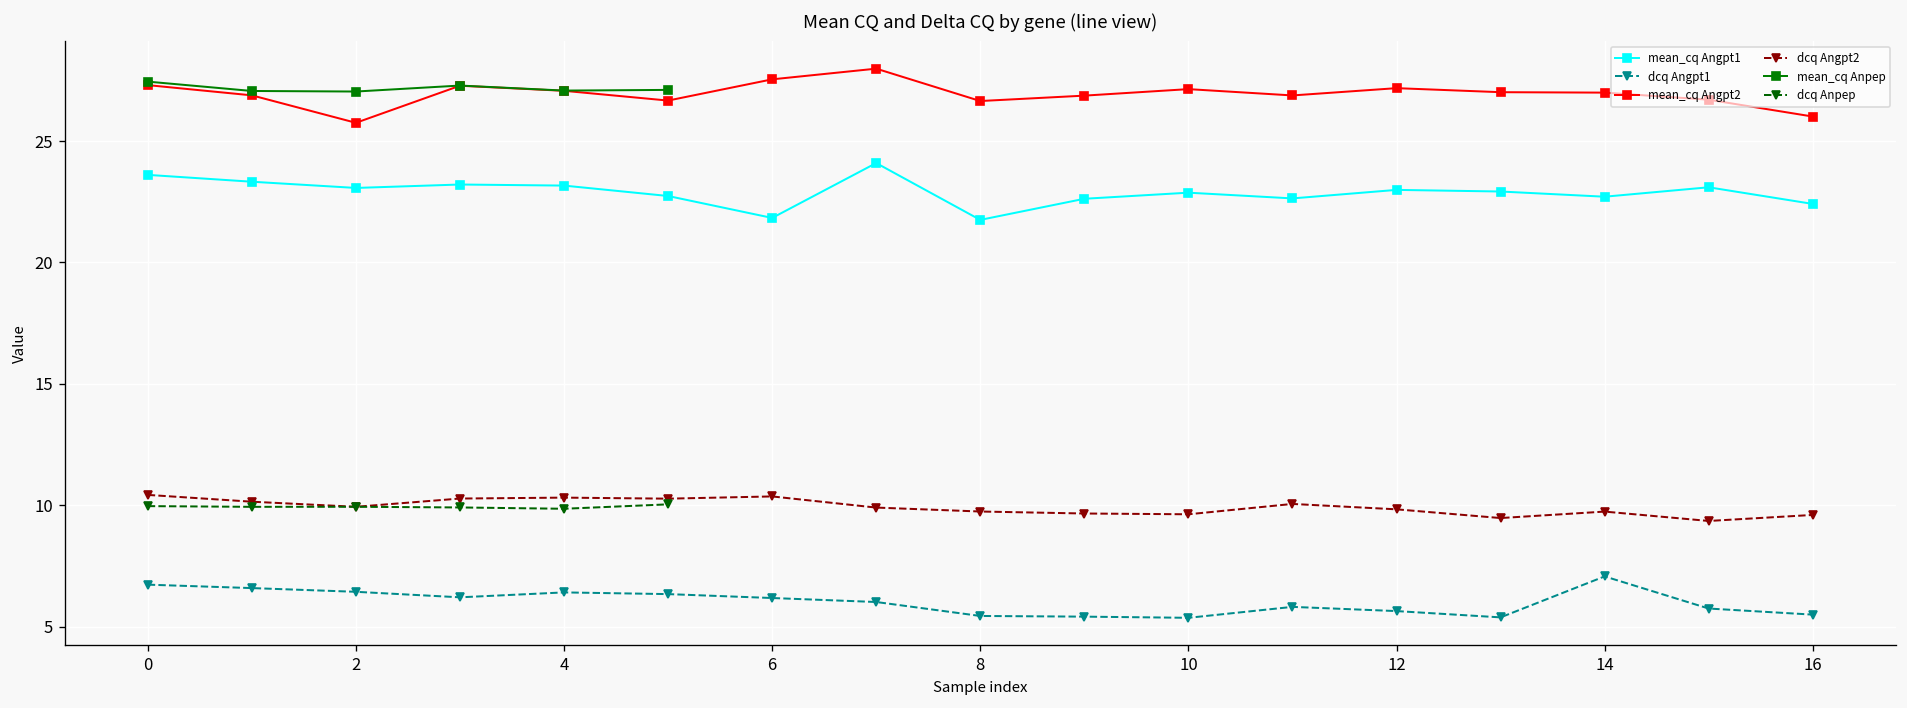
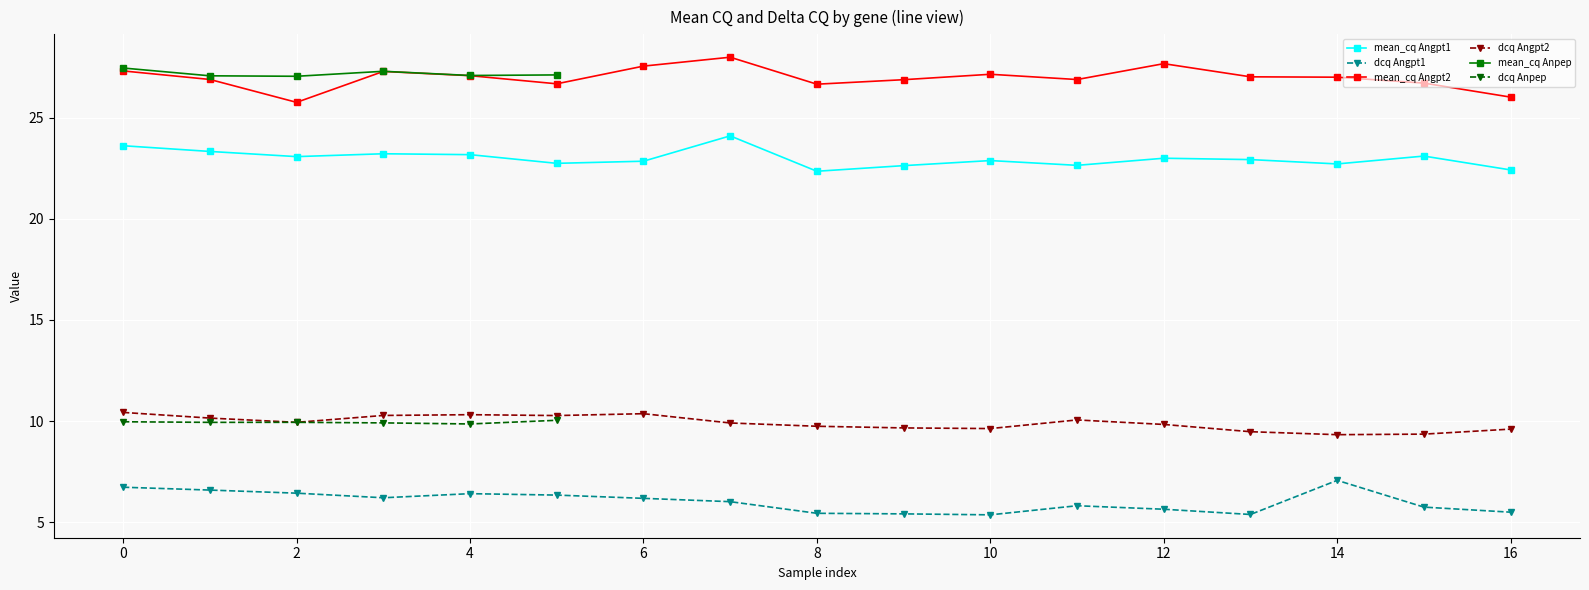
  {
    "mean_cq Angpt1": {
      "0": 23.6,
      "2": 23.1,
      "4": 23.2,
-     "6": 21.8,
-     "8": 21.8,
+     "6": 22.8,
+     "8": 22.3,
      "10": 22.9,
      "12": 23.0,
      "14": 22.7,
      "16": 22.4
    },
    "dcq Angpt1": {
      "0": 6.7,
      "2": 6.4,
      "4": 6.4,
      "6": 6.2,
      "8": 5.4,
      "10": 5.4,
      "12": 5.6,
      "14": 7.1,
      "16": 5.5
    },
    "mean_cq Angpt2": {
      "0": 27.3,
      "2": 25.8,
      "6": 27.5,
      "8": 26.6,
      "10": 27.1,
-     "12": 27.2,
+     "12": 27.7,
      "14": 27.0,
      "16": 26.0
    },
    "dcq Angpt2": {
      "0": 10.4,
      "4": 10.3,
      "6": 10.4,
      "8": 9.7,
      "10": 9.6,
      "12": 9.8,
-     "14": 9.7,
+     "14": 9.3,
      "16": 9.6
    }
  }
